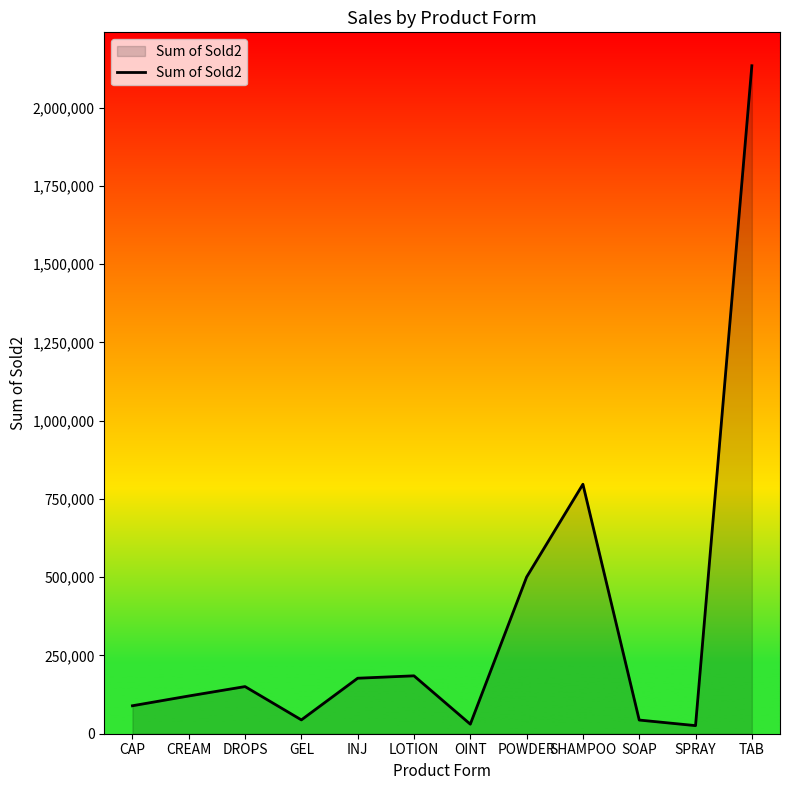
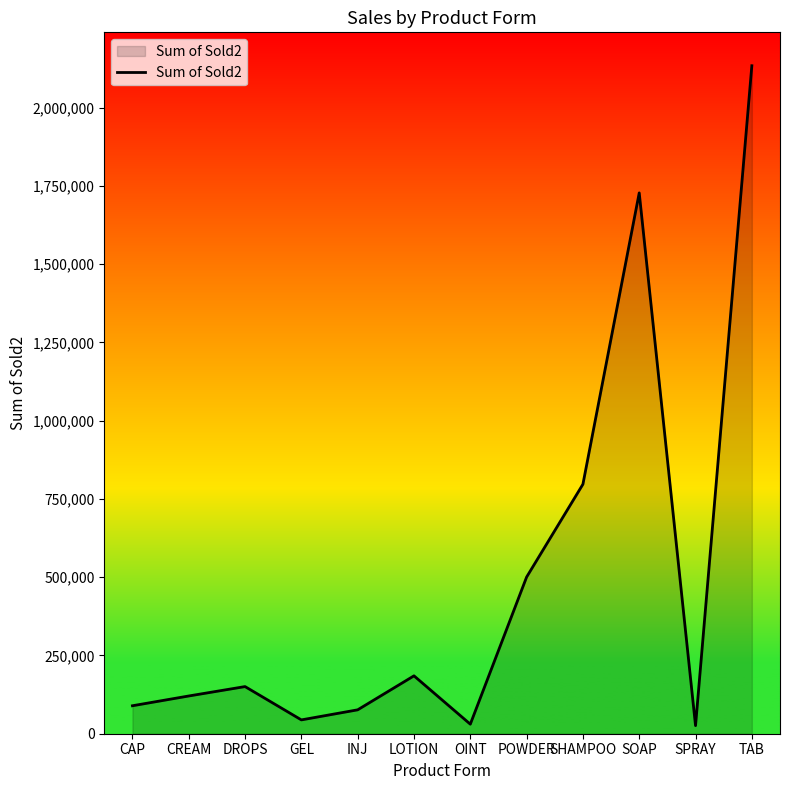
  {
    "CAP": "90,000",
    "CREAM": "120,000",
    "DROPS": "150,000",
    "GEL": "40,000",
-   "INJ": "180,000",
+   "INJ": "80,000",
    "LOTION": "180,000",
    "OINT": "30,000",
    "POWDER": "500,000",
    "SHAMPOO": "800,000",
-   "SOAP": "40,000",
+   "SOAP": "1,730,000",
    "SPRAY": "30,000",
    "TAB": "2,130,000"
  }
